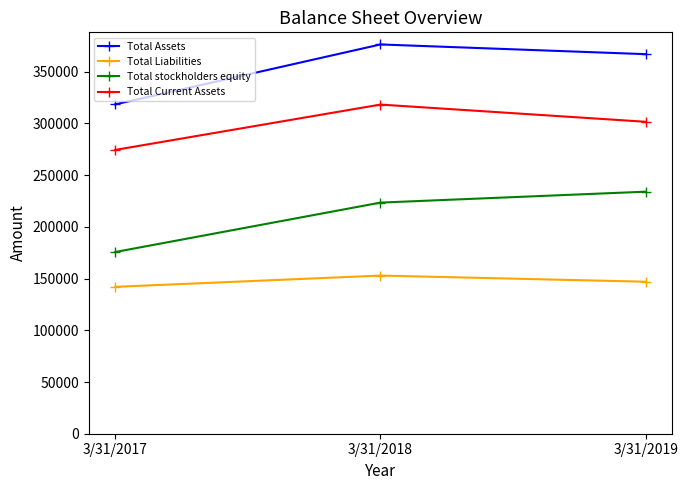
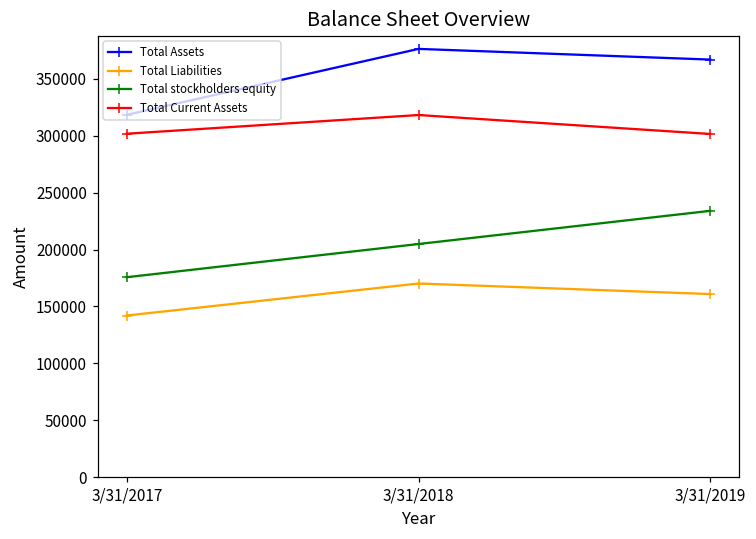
  {
    "Total Assets": {
      "3/31/2017": 318000,
      "3/31/2018": 376000,
      "3/31/2019": 367000
    },
    "Total Liabilities": {
      "3/31/2017": 142000,
-     "3/31/2018": 153000,
-     "3/31/2019": 147000
+     "3/31/2018": 170000,
+     "3/31/2019": 161000
    },
    "Total stockholders equity": {
      "3/31/2017": 176000,
-     "3/31/2018": 223000,
+     "3/31/2018": 205000,
      "3/31/2019": 234000
    },
    "Total Current Assets": {
-     "3/31/2017": 274000,
+     "3/31/2017": 302000,
      "3/31/2018": 318000,
      "3/31/2019": 302000
    }
  }
